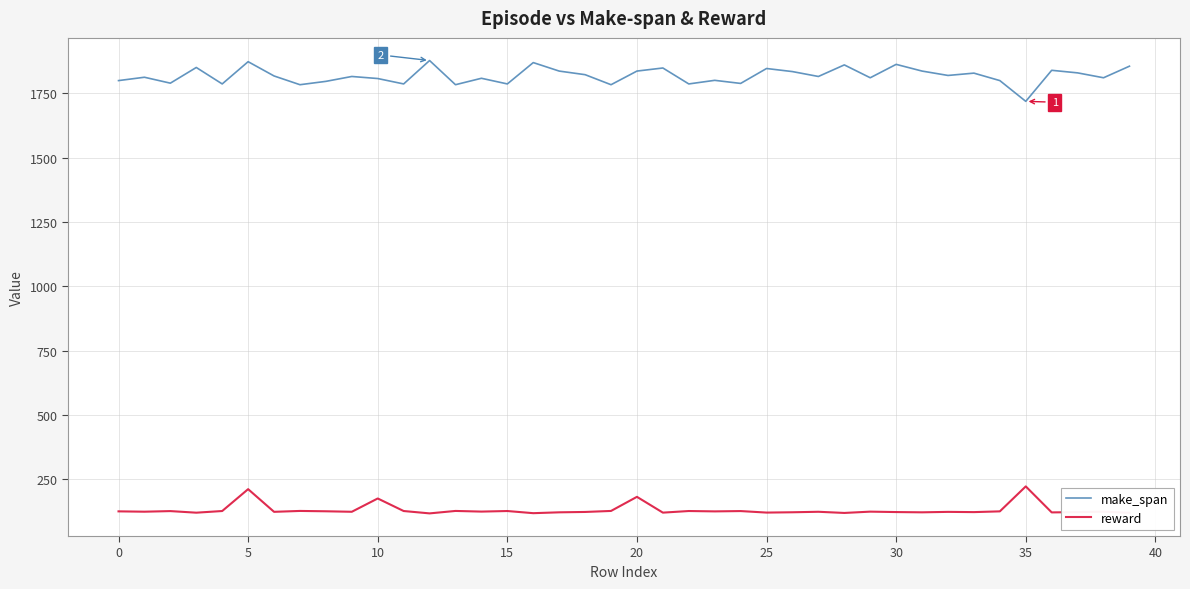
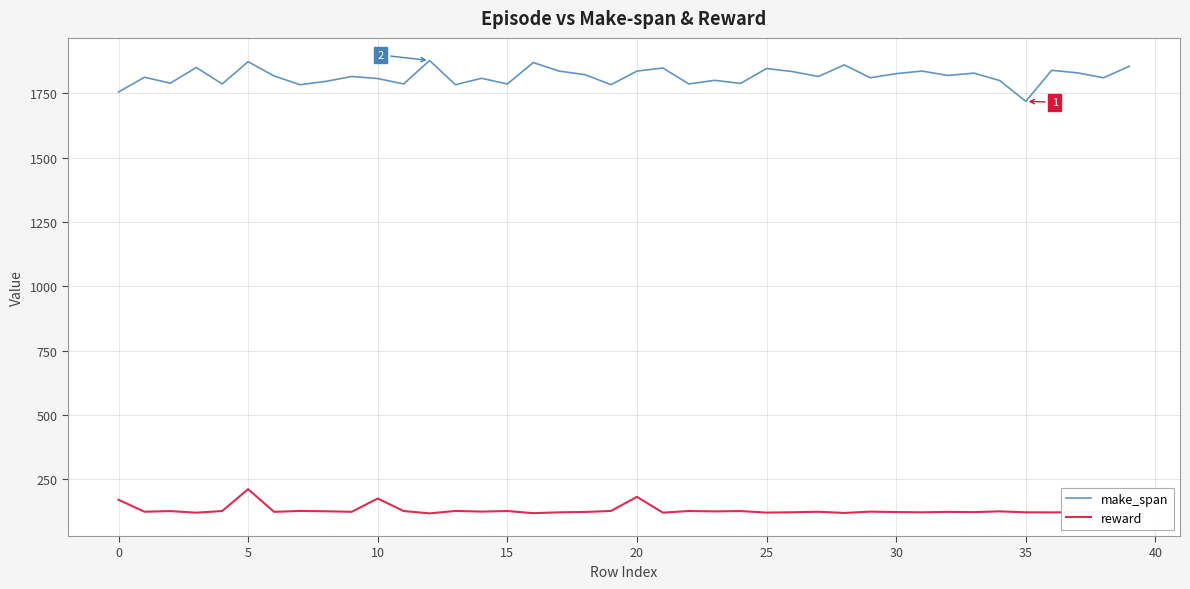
  {
    "make_span": {
-     "0": 1800,
+     "0": 1760,
      "5": 1870,
      "10": 1810,
      "15": 1790,
      "20": 1840,
      "25": 1850,
-     "30": 1860
+     "30": 1830
    },
    "reward": {
-     "0": 130,
+     "0": 170,
      "5": 210,
      "10": 180,
      "15": 130,
      "20": 180,
      "25": 120,
      "30": 120,
-     "35": 220
+     "35": 120
    }
  }
